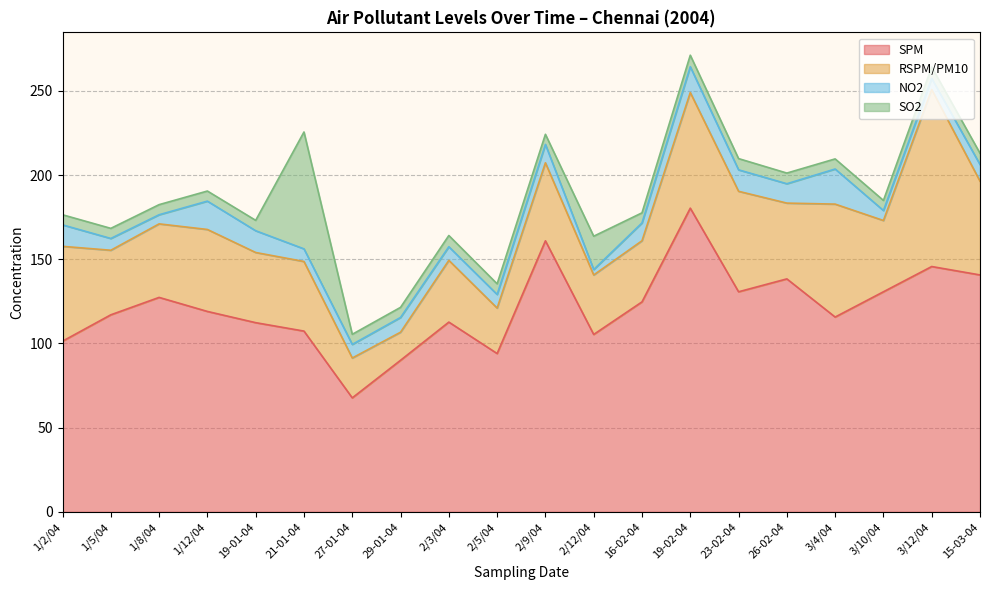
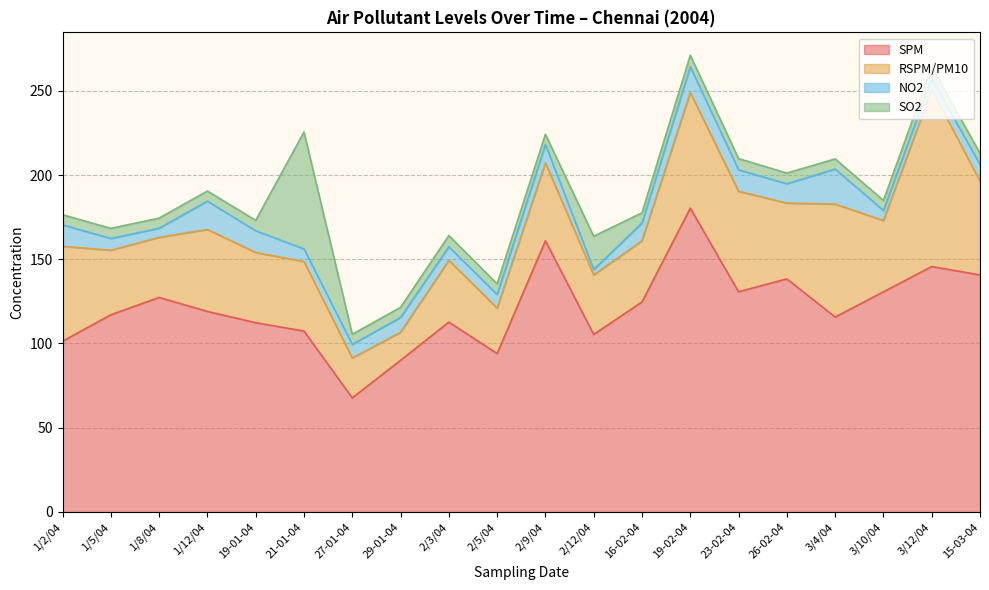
  {
    "SPM": {
      "1/2/04": 101,
      "1/5/04": 117,
      "1/8/04": 127,
      "1/12/04": 119,
      "19-01-04": 112,
      "21-01-04": 107,
      "27-01-04": 68,
      "29-01-04": 90,
      "2/3/04": 113,
      "2/5/04": 94,
      "2/9/04": 161,
      "2/12/04": 105,
      "16-02-04": 125,
      "19-02-04": 180,
      "23-02-04": 131,
      "26-02-04": 138,
      "3/4/04": 116,
      "3/10/04": 131,
      "3/12/04": 146,
      "15-03-04": 141
    },
    "RSPM/PM10": {
      "1/2/04": 56,
      "1/5/04": 38,
-     "1/8/04": 44,
+     "1/8/04": 36,
      "1/12/04": 49,
      "19-01-04": 42,
      "21-01-04": 41,
      "27-01-04": 24,
      "29-01-04": 17,
      "2/3/04": 37,
      "2/5/04": 27,
      "2/9/04": 46,
      "2/12/04": 35,
      "16-02-04": 36,
      "19-02-04": 69,
      "23-02-04": 60,
      "26-02-04": 45,
      "3/4/04": 67,
      "3/10/04": 42,
      "15-03-04": 56
    },
    "NO2": {
      "1/2/04": 13,
      "1/5/04": 7,
      "1/8/04": 5,
      "1/12/04": 17,
      "19-01-04": 13,
      "21-01-04": 8,
      "27-01-04": 8,
      "29-01-04": 9,
      "2/3/04": 8,
      "2/5/04": 8,
      "2/9/04": 11,
      "2/12/04": 3,
      "16-02-04": 11,
      "19-02-04": 15,
      "23-02-04": 13,
      "26-02-04": 12,
      "3/4/04": 21,
      "3/10/04": 6,
      "15-03-04": 10
    },
    "SO2": {
      "1/2/04": 6,
      "1/5/04": 6,
      "1/8/04": 6,
      "1/12/04": 6,
      "19-01-04": 6,
      "21-01-04": 69,
      "27-01-04": 6,
      "29-01-04": 6,
      "2/3/04": 7,
      "2/5/04": 6,
      "2/9/04": 6,
      "2/12/04": 20,
      "16-02-04": 6,
      "19-02-04": 7,
      "23-02-04": 7,
      "26-02-04": 6,
      "3/4/04": 6,
      "3/10/04": 6,
      "15-03-04": 7
    }
  }
